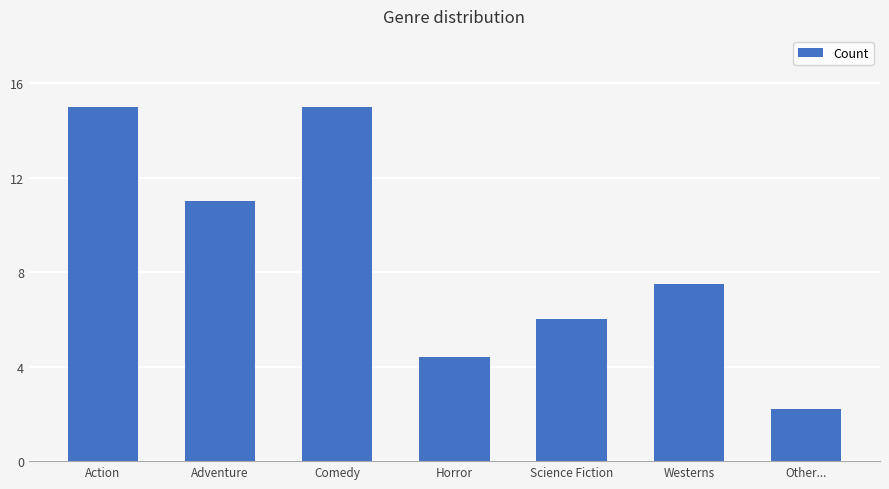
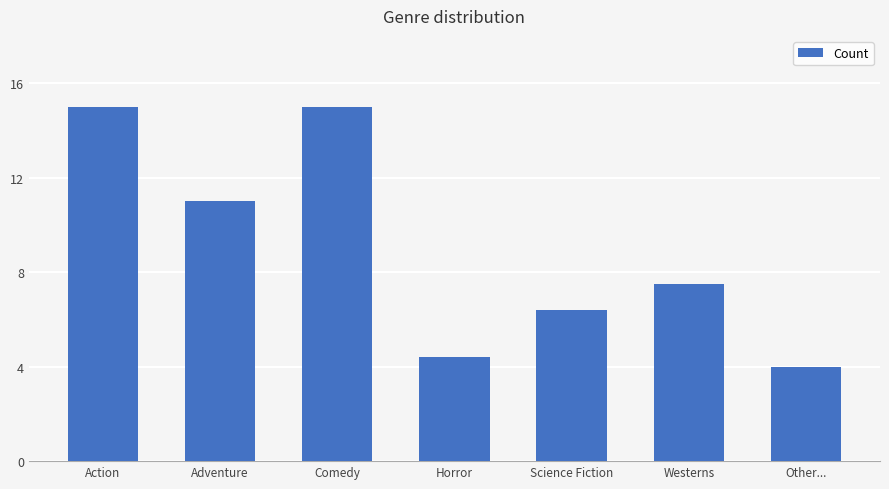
  {
    "Action": 15.0,
    "Adventure": 11.0,
    "Comedy": 15.0,
    "Horror": 4.4,
-   "Science Fiction": 6.0,
+   "Science Fiction": 6.4,
    "Westerns": 7.5,
-   "Other...": 2.2
+   "Other...": 4.0
  }
